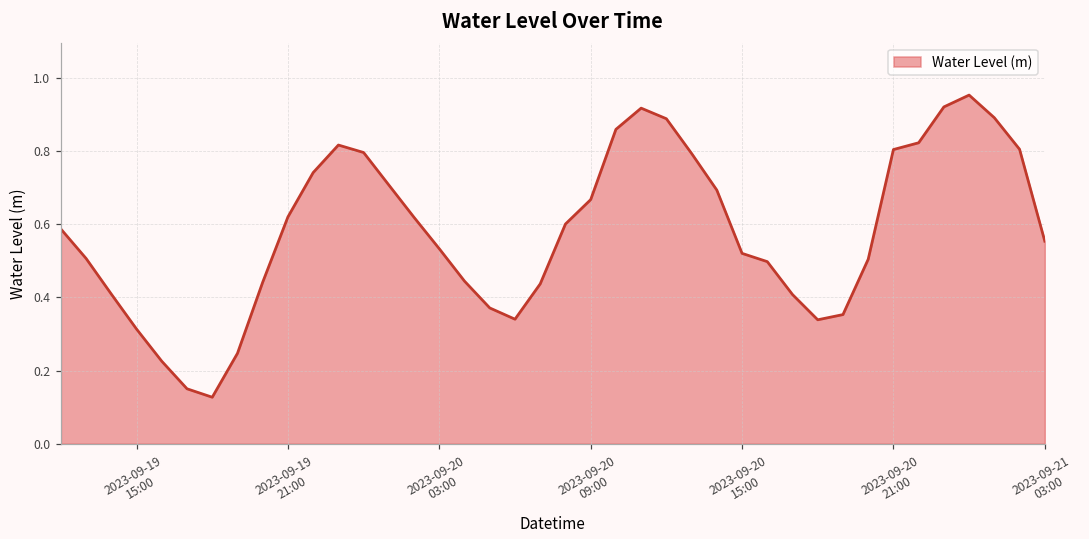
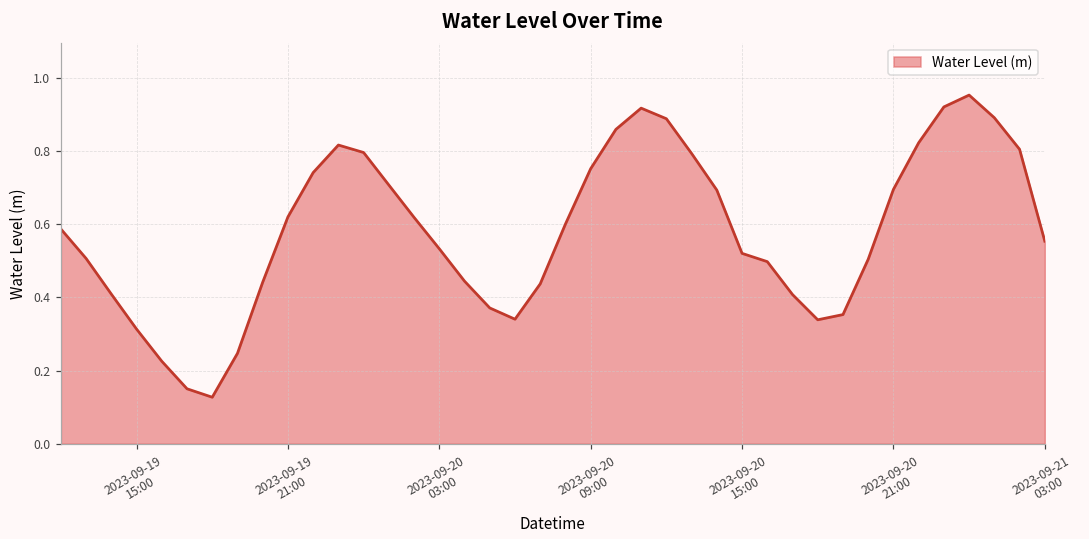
  {
    "2023-09-19 15:00": 0.31,
    "2023-09-19 21:00": 0.62,
    "2023-09-20 03:00": 0.53,
-   "2023-09-20 09:00": 0.67,
+   "2023-09-20 09:00": 0.75,
    "2023-09-20 15:00": 0.52,
-   "2023-09-20 21:00": 0.80,
+   "2023-09-20 21:00": 0.69,
    "2023-09-21 03:00": 0.55
  }
